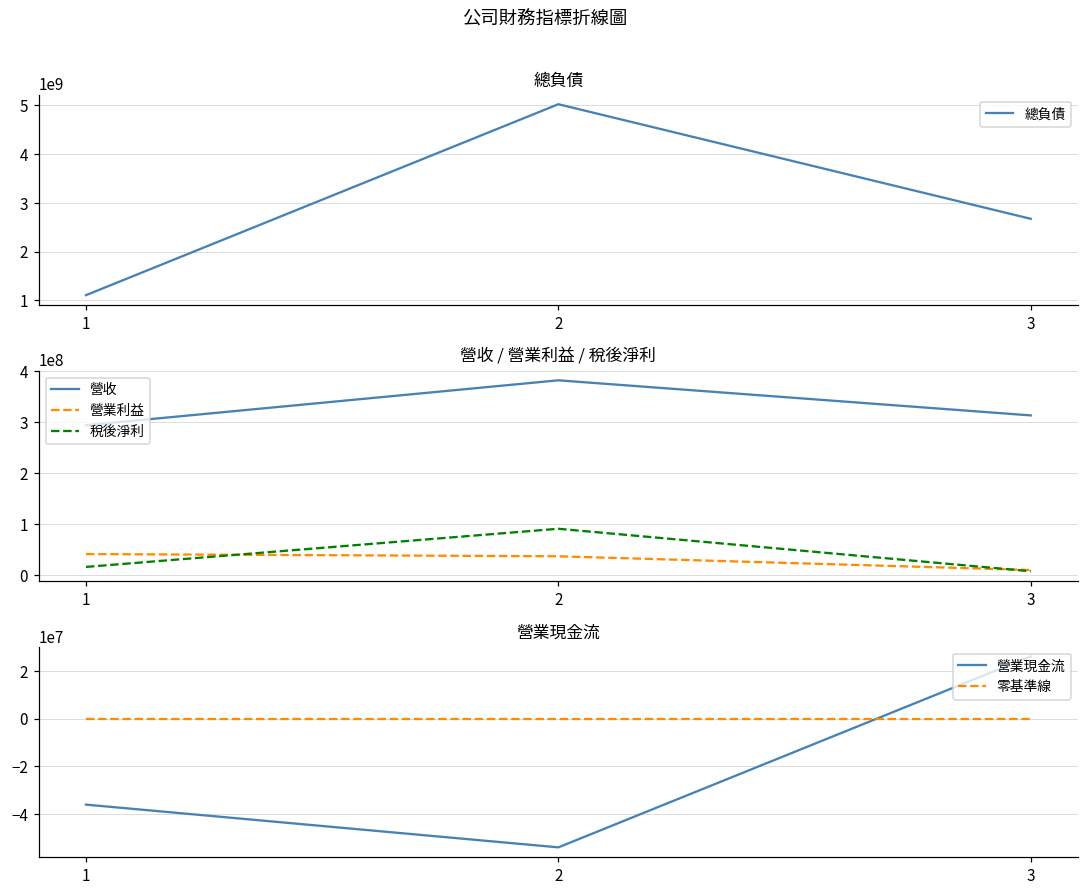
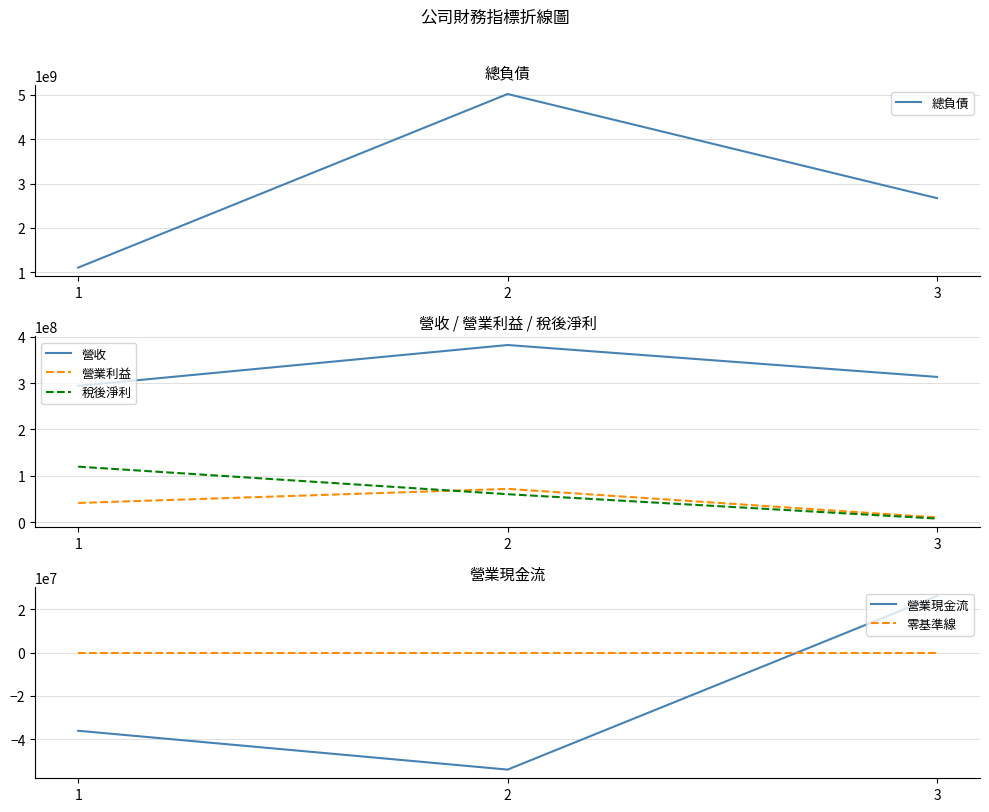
  {
    "總負債": {
      "1": 1100000000,
      "2": 5000000000,
      "3": 2700000000
    },
    "營收 / 營業利益 / 稅後淨利": {
      "營收": {
        "2": 380000000,
        "3": 310000000
      },
      "營業利益": {
        "1": 40000000,
-       "2": 40000000
+       "2": 70000000
      },
      "稅後淨利": {
-       "1": 20000000,
-       "2": 90000000
+       "1": 120000000,
+       "2": 60000000
      }
    },
    "營業現金流": {
      "營業現金流": {
        "1": -36000000,
        "2": -54000000
      },
      "零基準線": {
        "1": 0,
        "2": 0,
        "3": 0
      }
    }
  }
